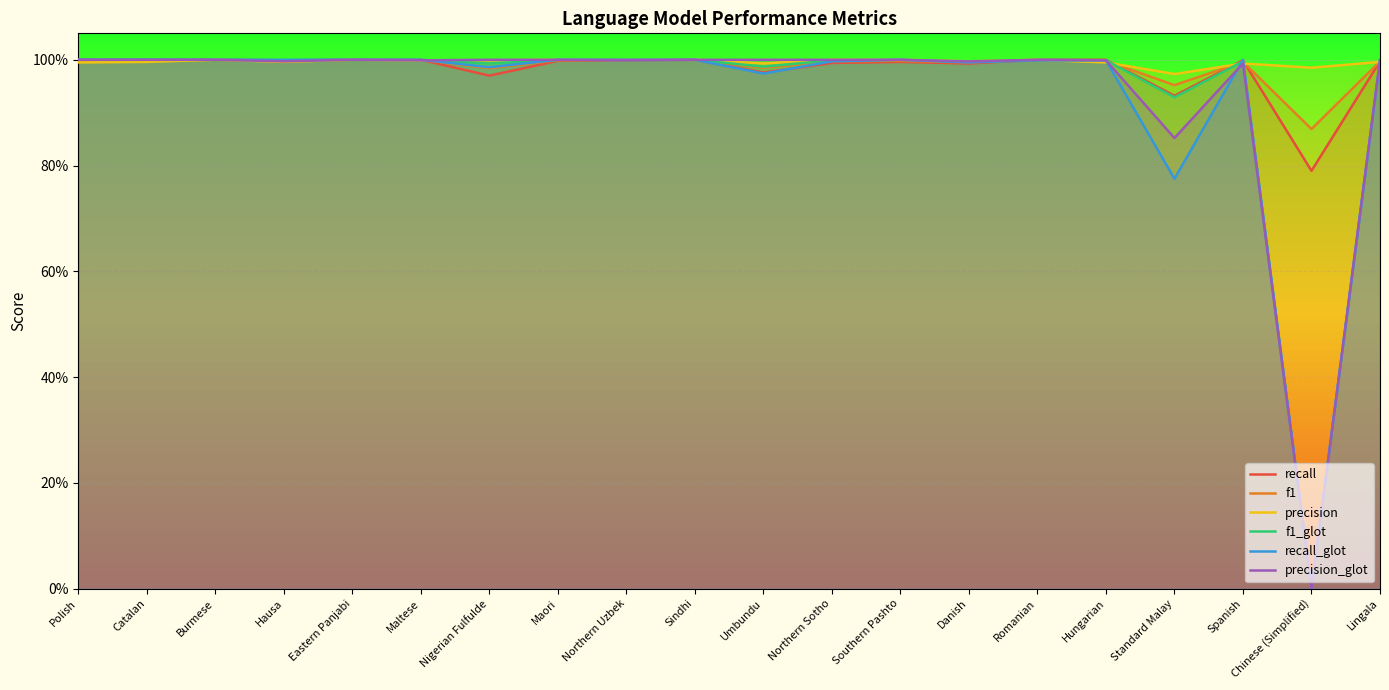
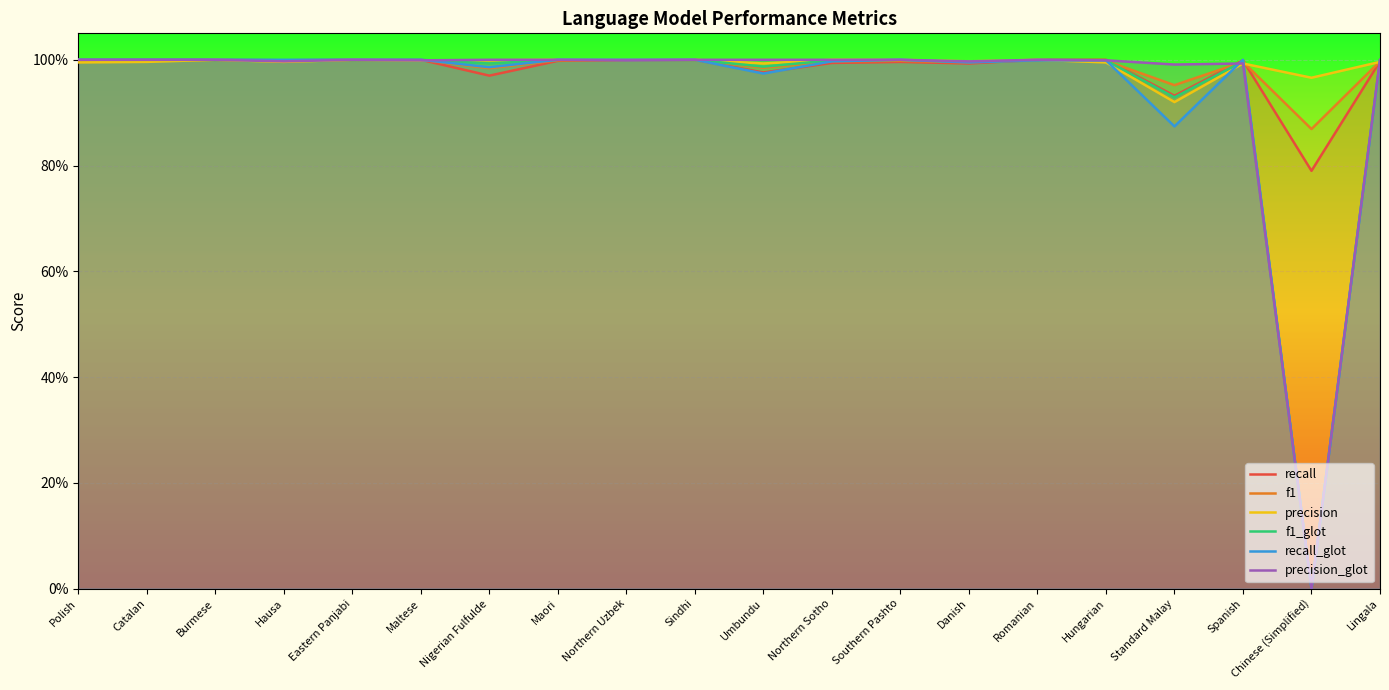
  {
    "precision": {
      "Umbundu": "99%",
-     "Standard Malay": "97%",
-     "Chinese (Simplified)": "99%"
+     "Standard Malay": "92%",
+     "Chinese (Simplified)": "97%"
    },
    "f1_glot": {
      "Nigerian Fulfulde": "99%"
    },
    "recall_glot": {
-     "Standard Malay": "78%"
+     "Standard Malay": "87%"
    },
    "precision_glot": {
      "Umbundu": "100%",
-     "Standard Malay": "85%"
+     "Standard Malay": "99%"
    }
  }
